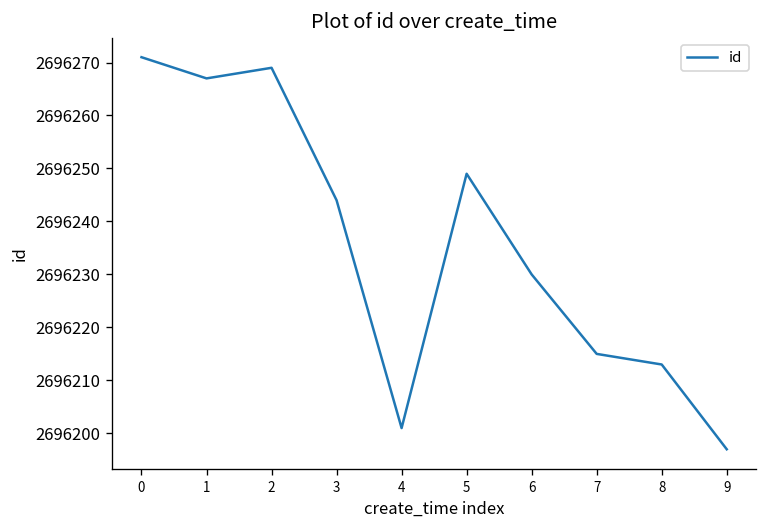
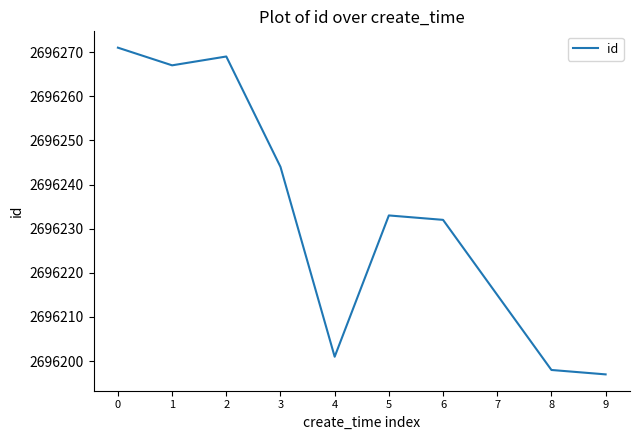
  {
    "0": 2696271,
    "1": 2696267,
    "2": 2696269,
    "3": 2696244,
    "4": 2696201,
-   "5": 2696249,
-   "6": 2696230,
+   "5": 2696233,
+   "6": 2696232,
    "7": 2696215,
-   "8": 2696213,
+   "8": 2696198,
    "9": 2696197
  }
